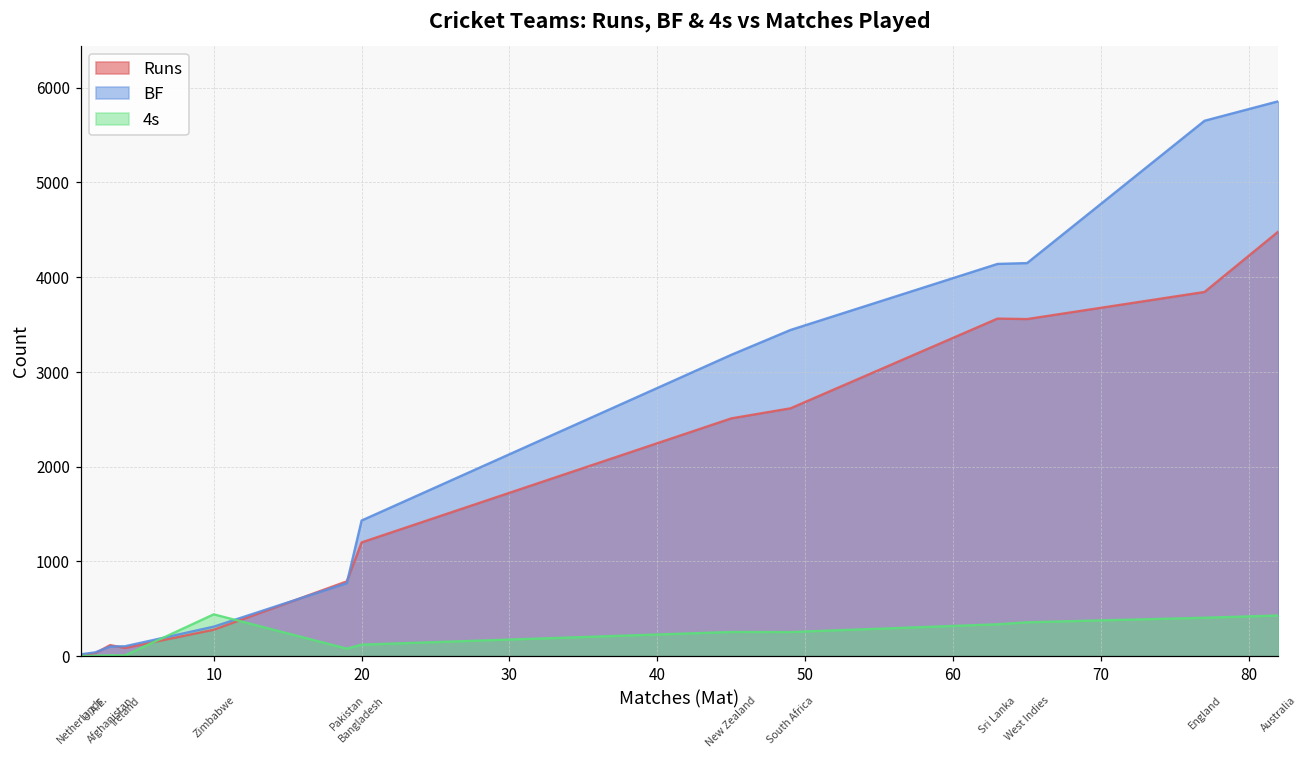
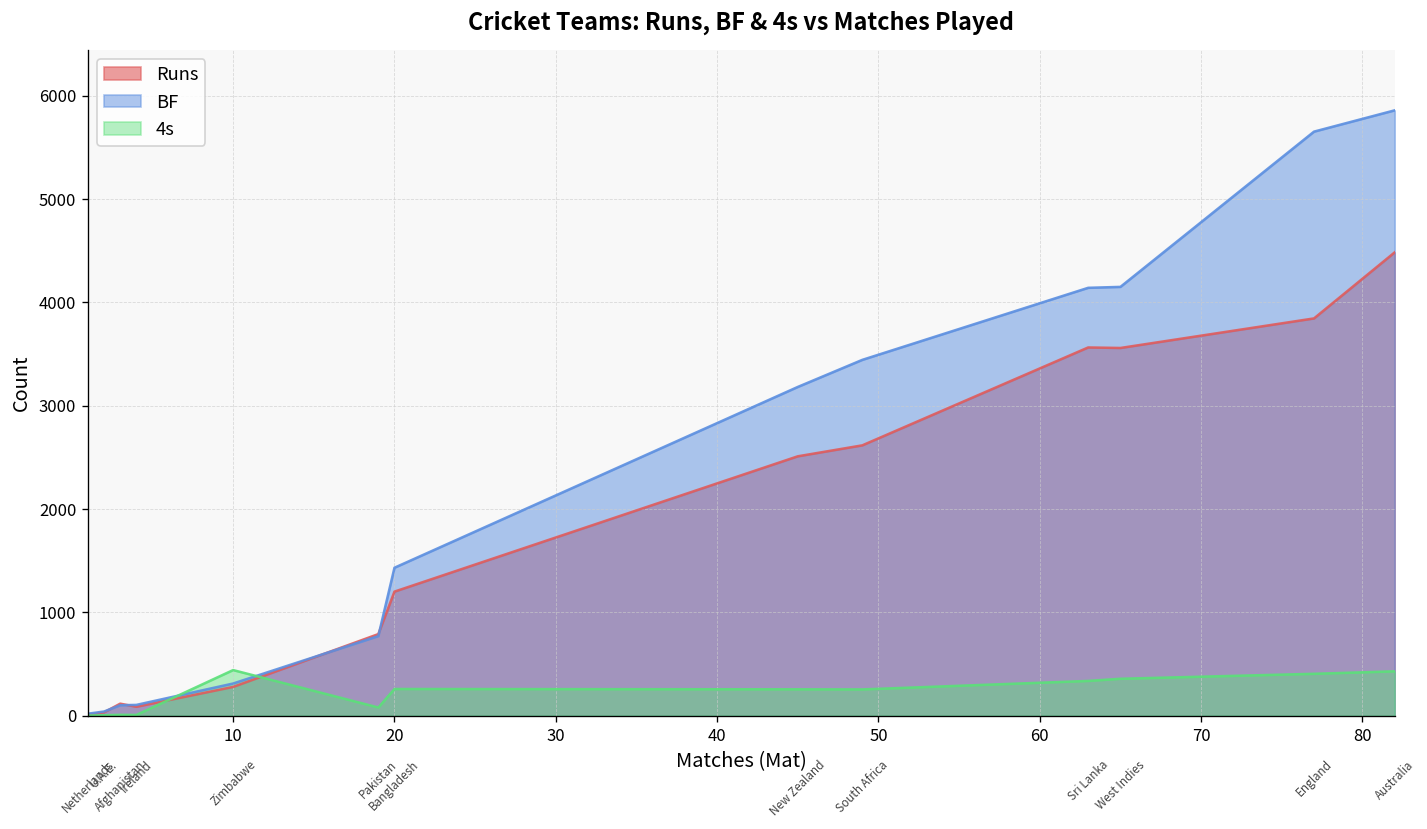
  {
    "Runs": {
      "10": 300,
      "20": 1200
    },
    "BF": {
      "10": 300,
      "20": 1400
    },
    "4s": {
      "10": 400,
-     "20": 100
+     "20": 300
    }
  }
